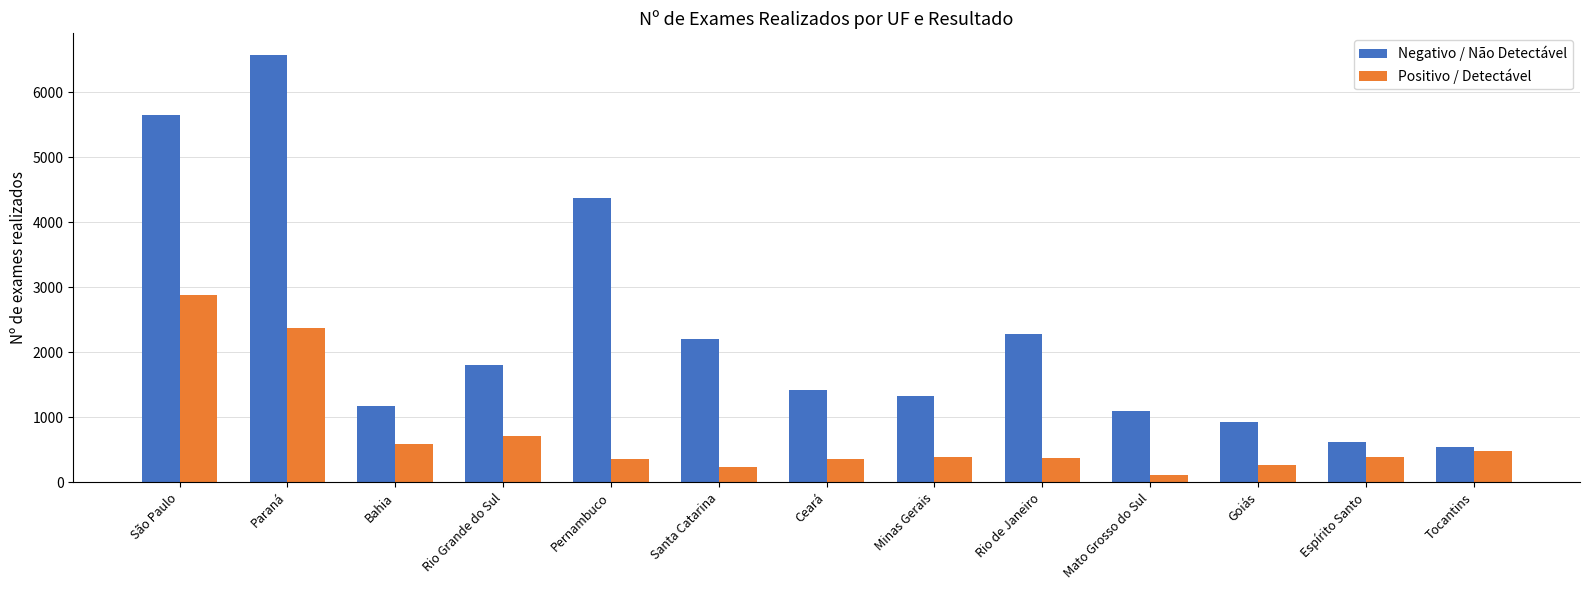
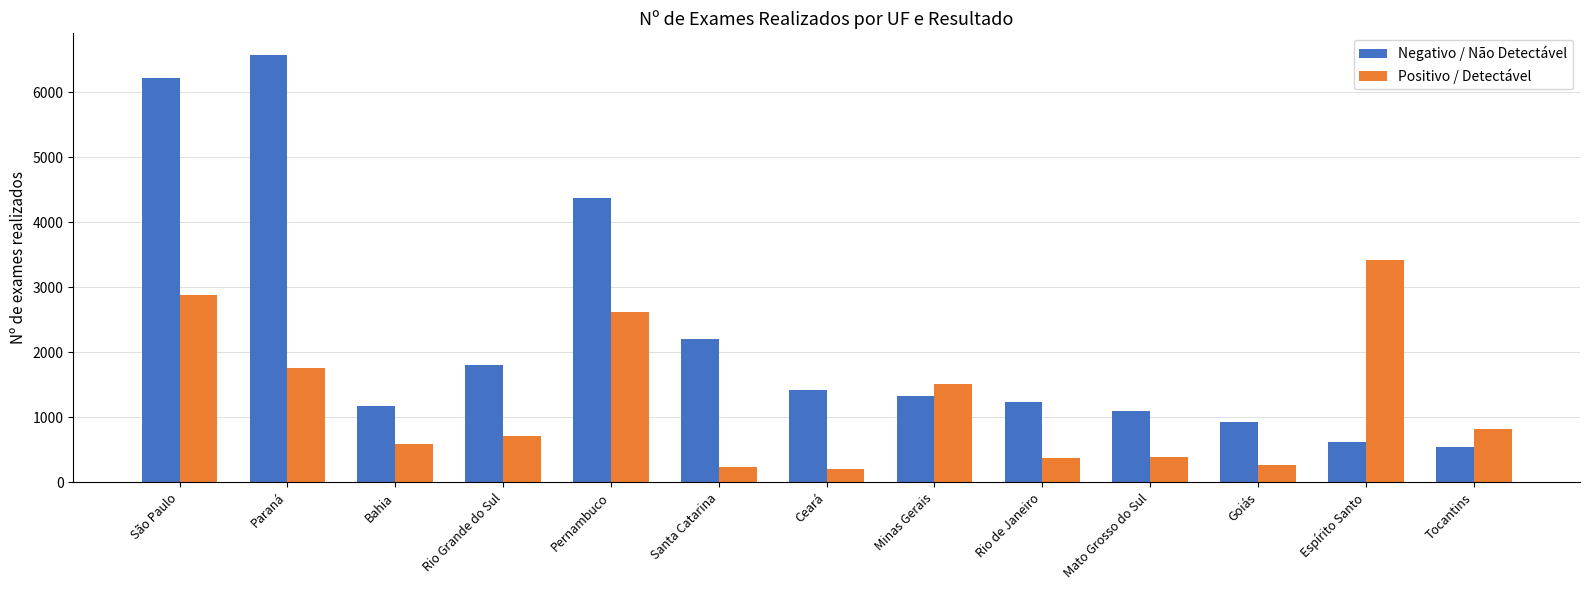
  {
    "Negativo / Não Detectável": {
-     "São Paulo": 5600,
+     "São Paulo": 6200,
      "Paraná": 6600,
      "Bahia": 1200,
      "Rio Grande do Sul": 1800,
      "Pernambuco": 4400,
      "Santa Catarina": 2200,
      "Ceará": 1400,
      "Minas Gerais": 1300,
-     "Rio de Janeiro": 2300,
+     "Rio de Janeiro": 1200,
      "Mato Grosso do Sul": 1100,
      "Goiás": 900,
      "Espírito Santo": 600,
      "Tocantins": 500
    },
    "Positivo / Detectável": {
      "São Paulo": 2900,
-     "Paraná": 2400,
+     "Paraná": 1800,
      "Bahia": 600,
      "Rio Grande do Sul": 700,
-     "Pernambuco": 400,
+     "Pernambuco": 2600,
      "Santa Catarina": 200,
-     "Ceará": 400,
-     "Minas Gerais": 400,
+     "Ceará": 200,
+     "Minas Gerais": 1500,
      "Rio de Janeiro": 400,
-     "Mato Grosso do Sul": 100,
+     "Mato Grosso do Sul": 400,
      "Goiás": 300,
-     "Espírito Santo": 400,
-     "Tocantins": 500
+     "Espírito Santo": 3400,
+     "Tocantins": 800
    }
  }
